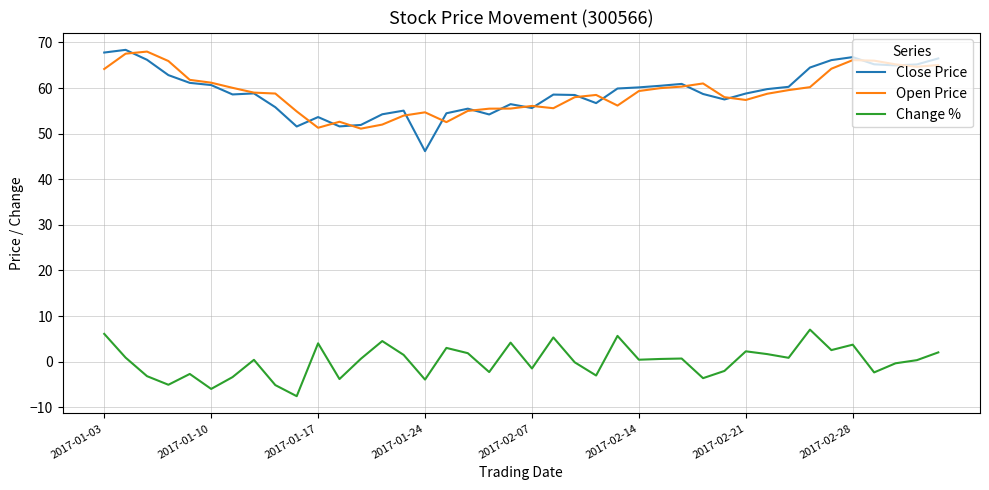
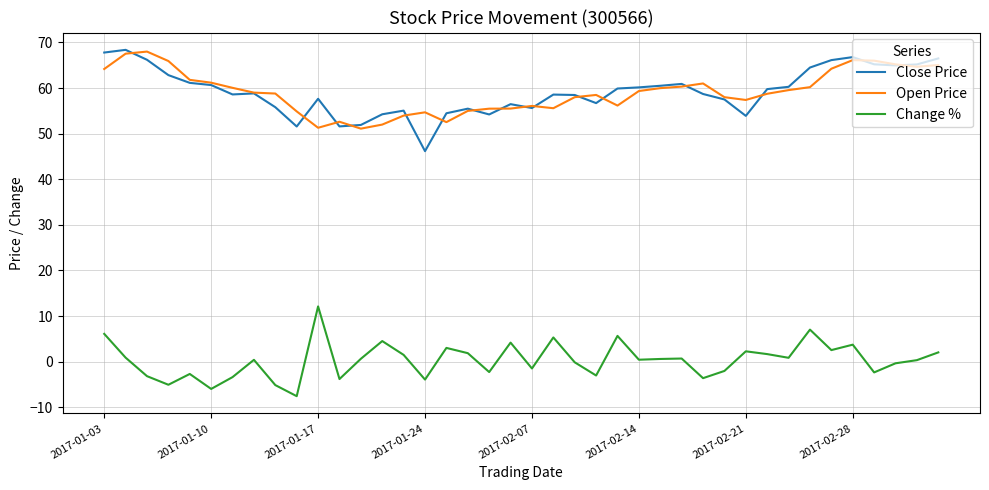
  {
    "Close Price": {
      "2017-01-03": 68,
-     "2017-01-17": 54,
+     "2017-01-17": 58,
      "2017-01-24": 46,
      "2017-02-14": 60,
-     "2017-02-21": 59
+     "2017-02-21": 54
    },
    "Open Price": {
      "2017-01-03": 64,
      "2017-01-17": 51,
      "2017-01-24": 55,
      "2017-02-14": 59,
      "2017-02-21": 57
    },
    "Change %": {
      "2017-01-03": 6,
      "2017-01-10": -6,
-     "2017-01-17": 4,
+     "2017-01-17": 12,
      "2017-01-24": -4,
      "2017-02-07": -2,
      "2017-02-14": 0,
      "2017-02-21": 2,
      "2017-02-28": 4
    }
  }
